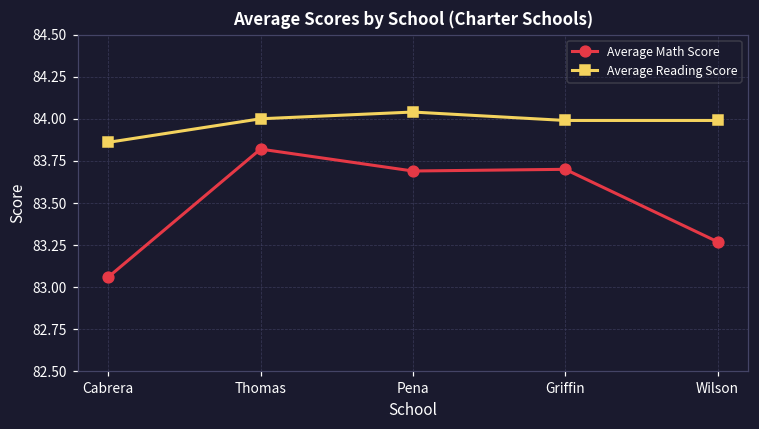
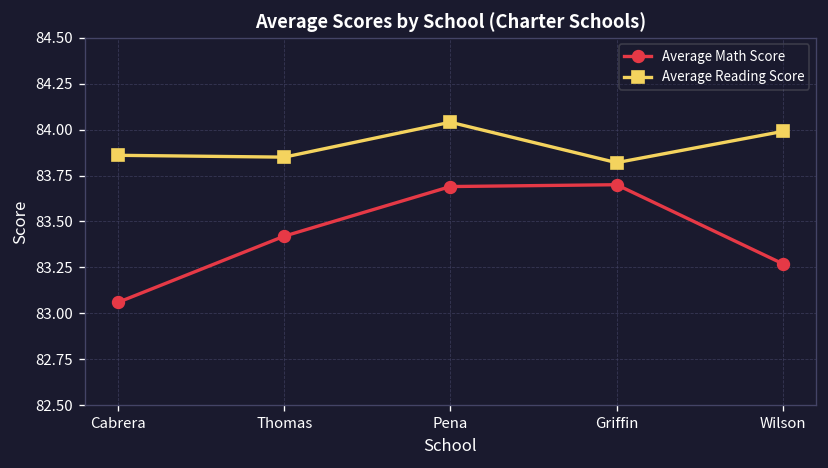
  {
    "Average Math Score": {
      "Cabrera": 83.06,
-     "Thomas": 83.82,
+     "Thomas": 83.42,
      "Pena": 83.69,
      "Griffin": 83.70,
      "Wilson": 83.27
    },
    "Average Reading Score": {
      "Cabrera": 83.86,
-     "Thomas": 84.00,
+     "Thomas": 83.85,
      "Pena": 84.04,
-     "Griffin": 83.99,
+     "Griffin": 83.82,
      "Wilson": 83.99
    }
  }
